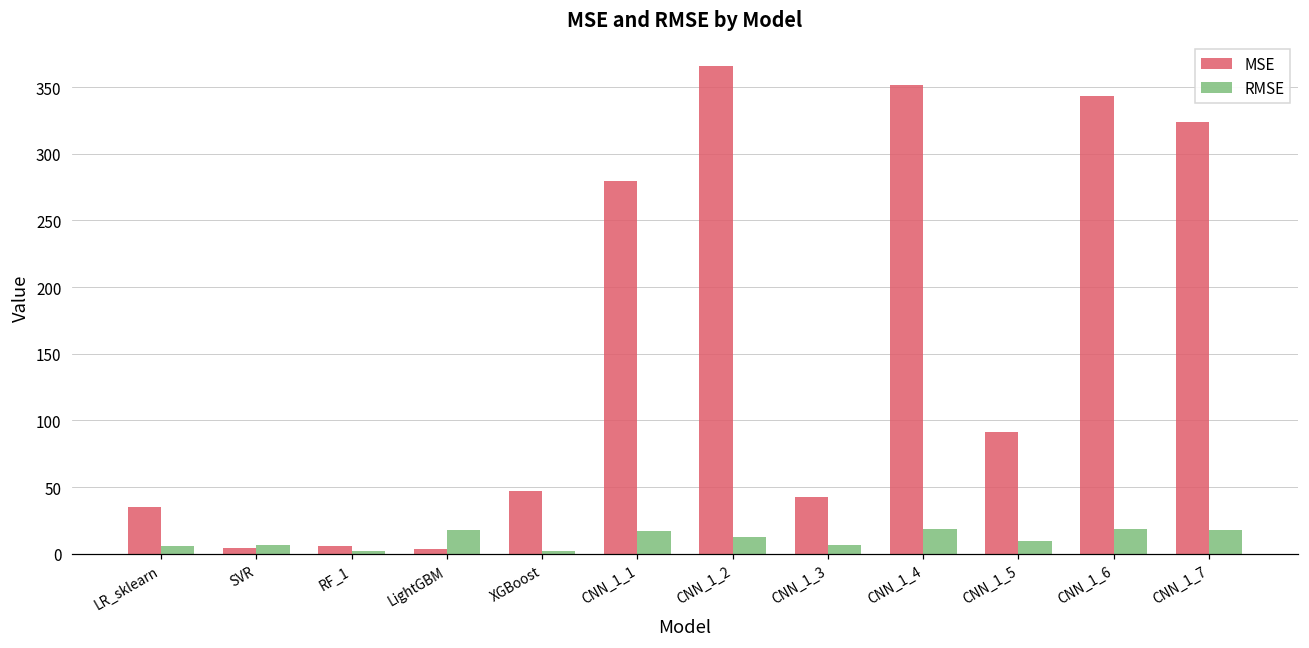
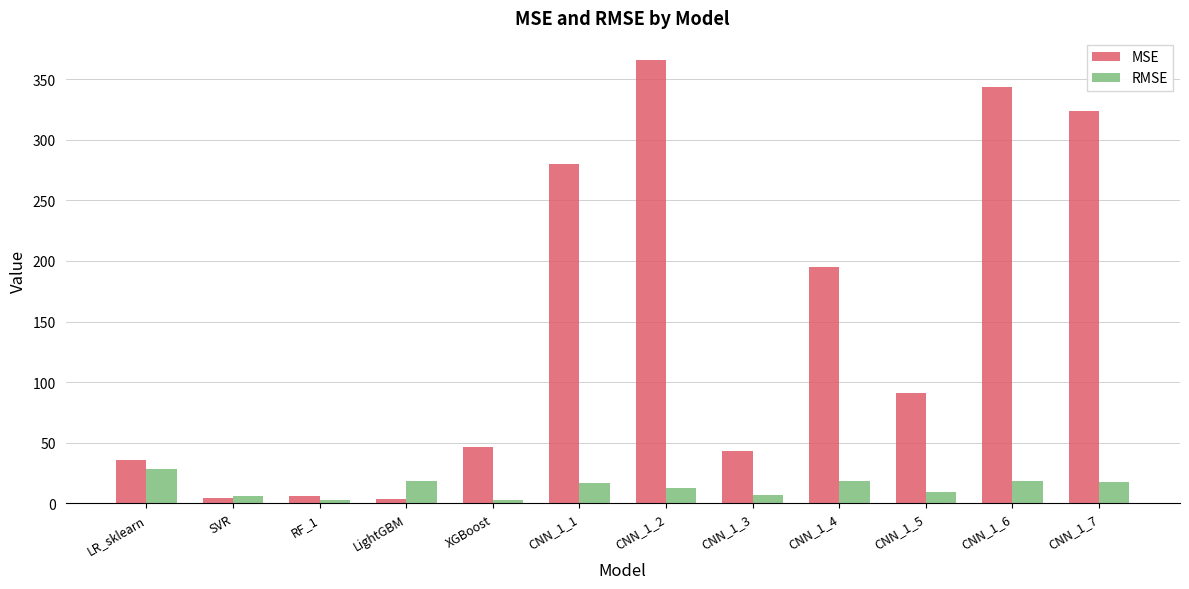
  {
    "MSE": {
      "LR_sklearn": 35,
      "SVR": 4,
      "RF_1": 6,
      "LightGBM": 3,
      "XGBoost": 47,
      "CNN_1_1": 280,
      "CNN_1_2": 366,
      "CNN_1_3": 43,
-     "CNN_1_4": 352,
+     "CNN_1_4": 195,
      "CNN_1_5": 91,
      "CNN_1_6": 344,
      "CNN_1_7": 324
    },
    "RMSE": {
-     "LR_sklearn": 6,
+     "LR_sklearn": 28,
      "SVR": 6,
      "RF_1": 2,
      "LightGBM": 18,
      "XGBoost": 2,
      "CNN_1_1": 17,
      "CNN_1_2": 12,
      "CNN_1_3": 7,
      "CNN_1_4": 19,
      "CNN_1_5": 10,
      "CNN_1_6": 19,
      "CNN_1_7": 18
    }
  }
